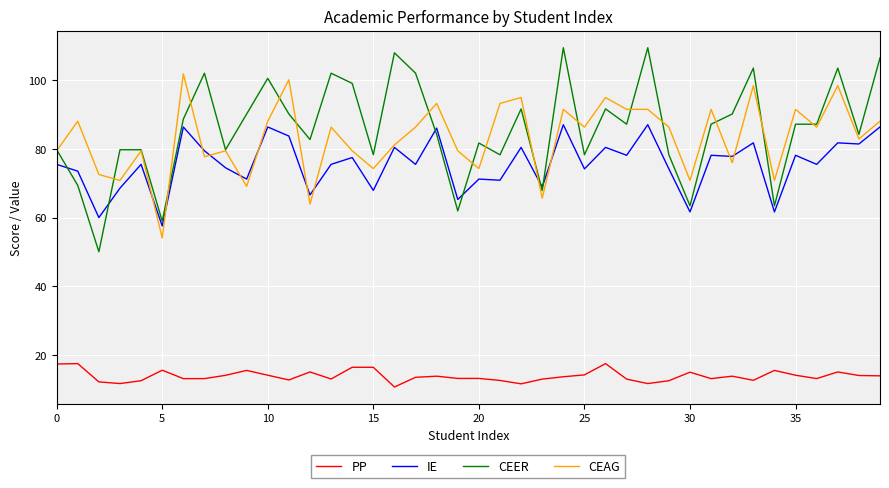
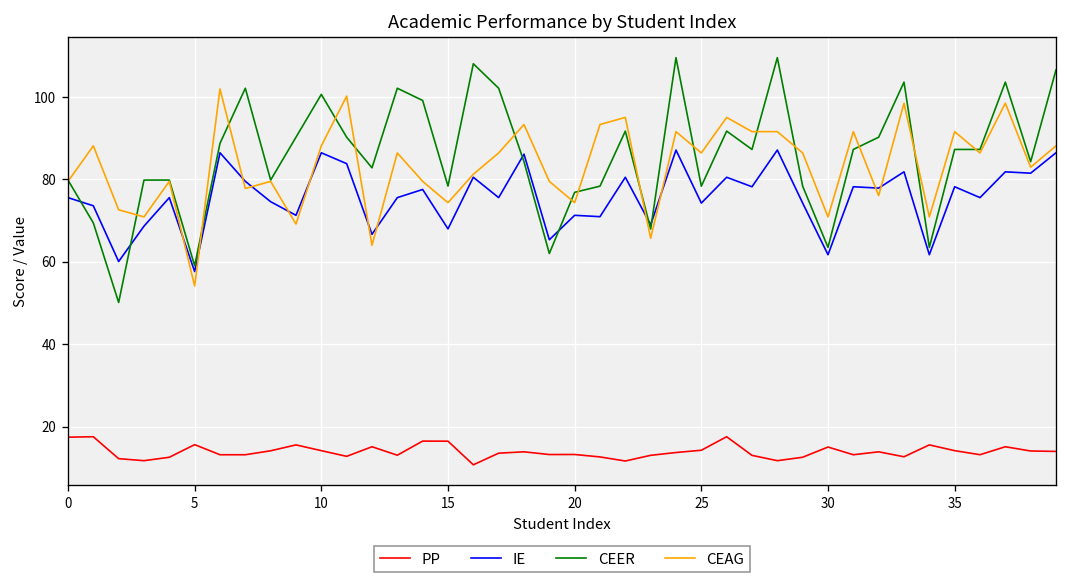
  {
    "PP": {
      "0": 17,
      "5": 16,
      "10": 14,
      "15": 16,
      "20": 13,
      "25": 14,
      "30": 15,
      "35": 14
    },
    "IE": {
      "0": 76,
      "5": 58,
      "10": 86,
      "15": 68,
      "20": 71,
      "25": 74,
      "30": 62,
      "35": 78
    },
    "CEER": {
      "5": 59,
      "10": 101,
      "15": 78,
-     "20": 82,
+     "20": 77,
      "25": 78,
      "30": 63,
      "35": 87
    },
    "CEAG": {
      "5": 54,
      "10": 88,
      "15": 74,
      "20": 74,
      "25": 86,
      "30": 71,
      "35": 92
    }
  }
